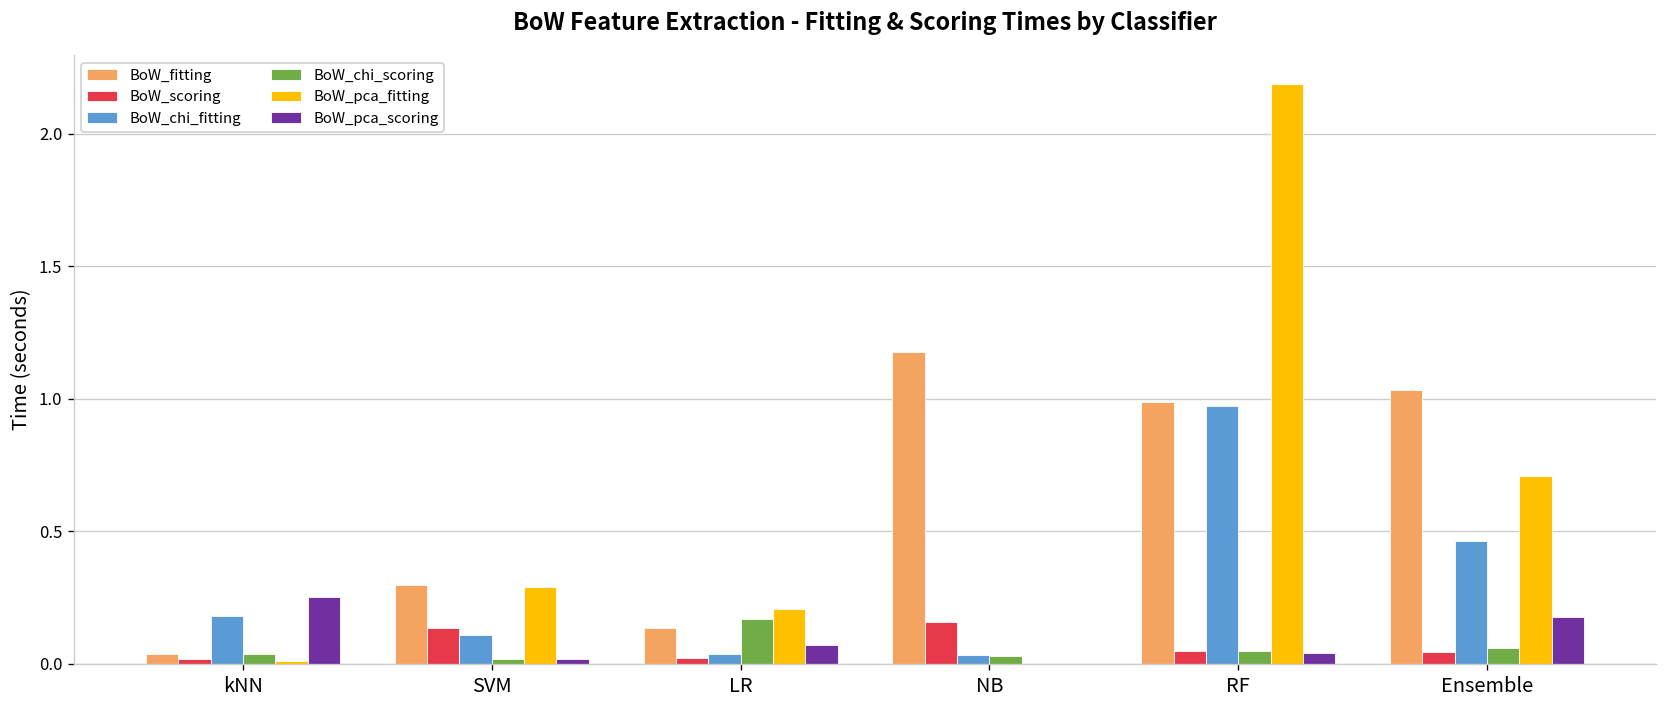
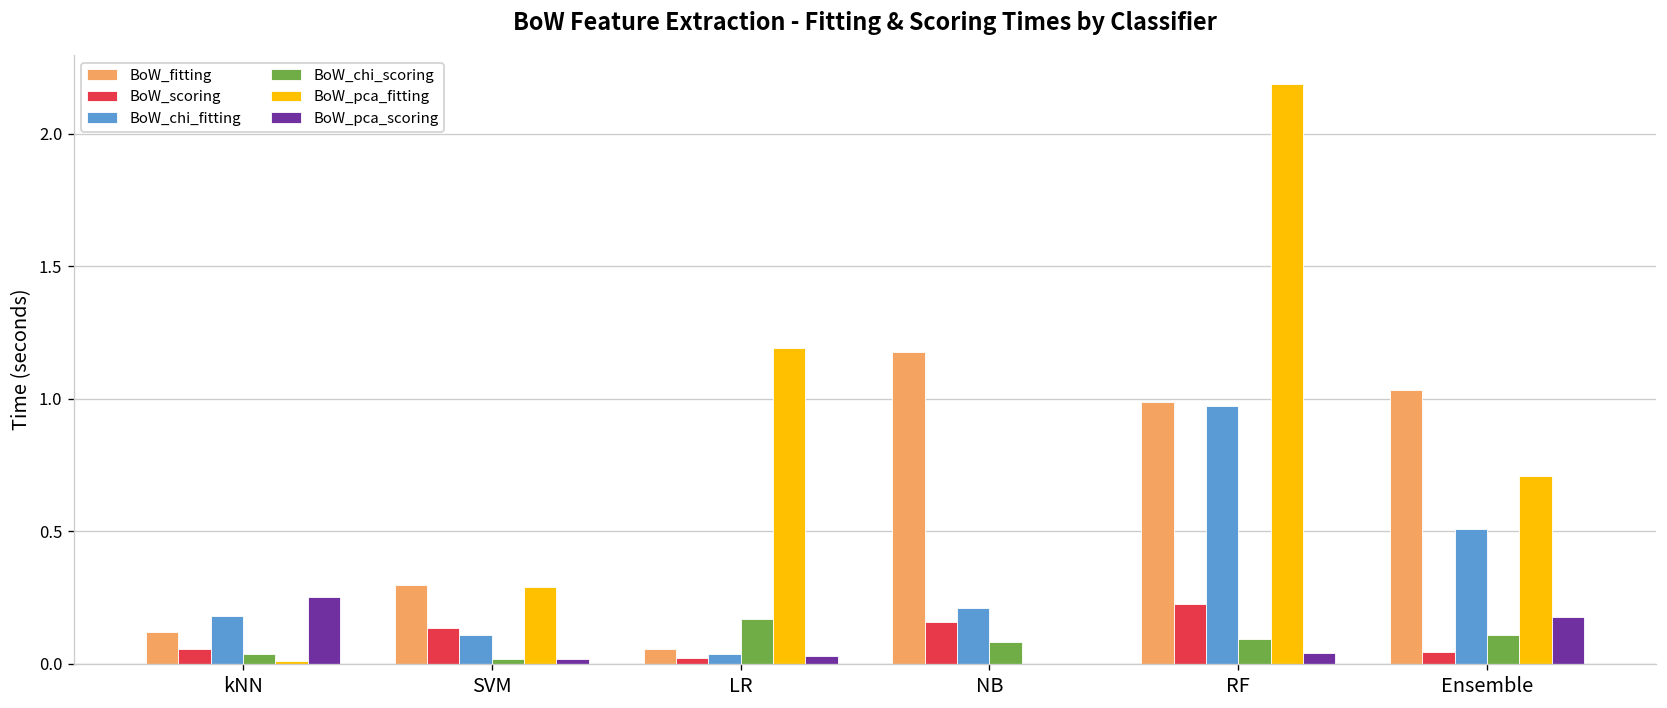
  {
    "BoW_fitting": {
-     "kNN": 0.04,
+     "kNN": 0.12,
      "SVM": 0.30,
-     "LR": 0.13,
+     "LR": 0.06,
      "NB": 1.18,
      "RF": 0.99,
      "Ensemble": 1.03
    },
    "BoW_scoring": {
-     "kNN": 0.02,
+     "kNN": 0.06,
      "SVM": 0.14,
      "LR": 0.02,
      "NB": 0.16,
-     "RF": 0.05,
+     "RF": 0.22,
      "Ensemble": 0.05
    },
    "BoW_chi_fitting": {
      "kNN": 0.18,
      "SVM": 0.11,
      "LR": 0.04,
-     "NB": 0.03,
+     "NB": 0.21,
      "RF": 0.97,
-     "Ensemble": 0.46
+     "Ensemble": 0.51
    },
    "BoW_chi_scoring": {
      "kNN": 0.04,
      "SVM": 0.02,
      "LR": 0.17,
-     "NB": 0.03,
-     "RF": 0.05,
-     "Ensemble": 0.06
+     "NB": 0.08,
+     "RF": 0.09,
+     "Ensemble": 0.11
    },
    "BoW_pca_fitting": {
      "SVM": 0.29,
-     "LR": 0.21,
+     "LR": 1.19,
      "NB": 0.00,
      "RF": 2.19,
      "Ensemble": 0.71
    },
    "BoW_pca_scoring": {
      "kNN": 0.25,
      "SVM": 0.02,
-     "LR": 0.07,
+     "LR": 0.03,
      "NB": 0.00,
      "RF": 0.04,
      "Ensemble": 0.18
    }
  }
